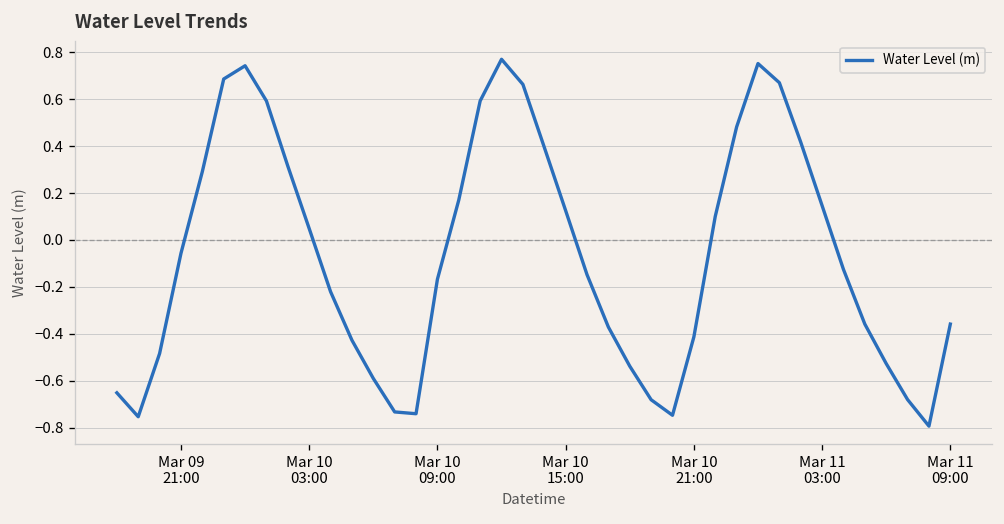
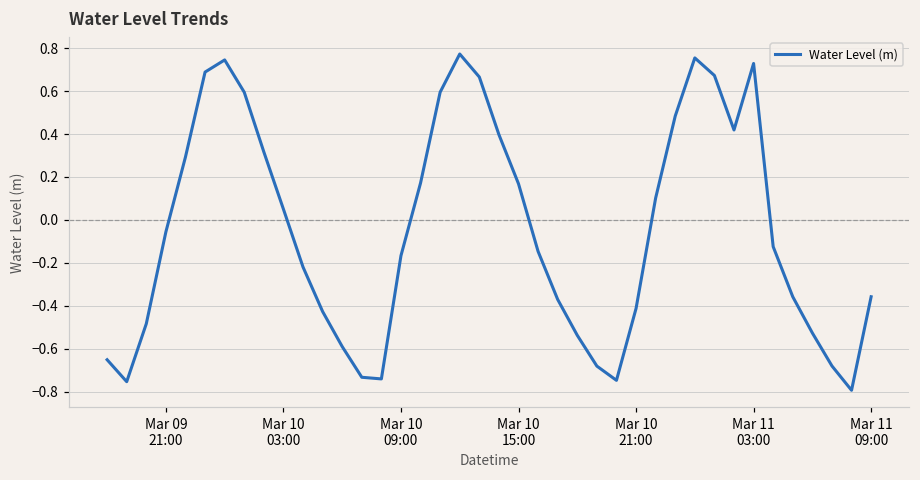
  {
    "Mar 09 21:00": -0.06,
    "Mar 10 03:00": 0.05,
    "Mar 10 09:00": -0.17,
-   "Mar 10 15:00": 0.13,
+   "Mar 10 15:00": 0.17,
    "Mar 10 21:00": -0.41,
-   "Mar 11 03:00": 0.15,
+   "Mar 11 03:00": 0.73,
    "Mar 11 09:00": -0.36
  }
